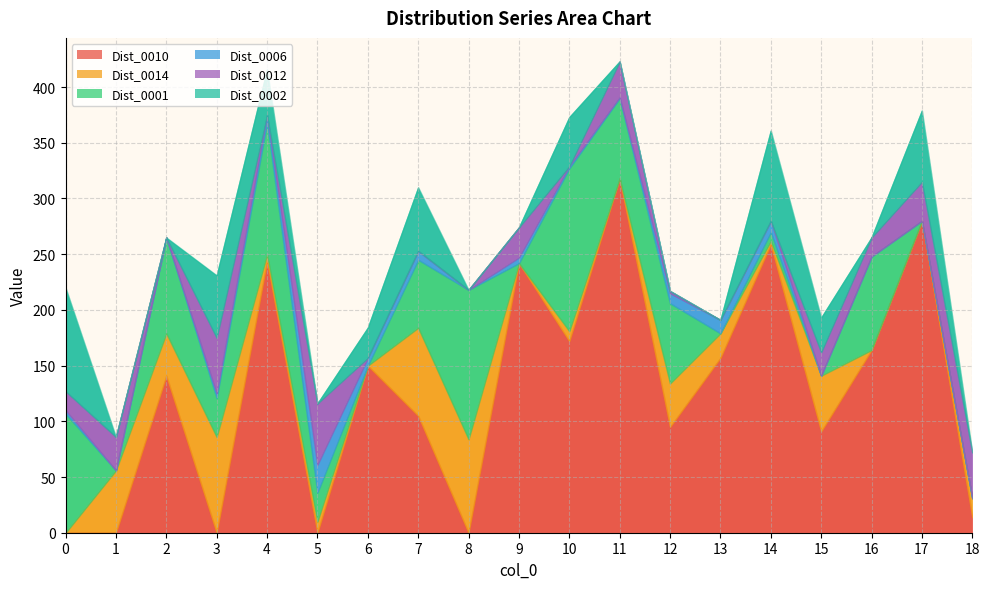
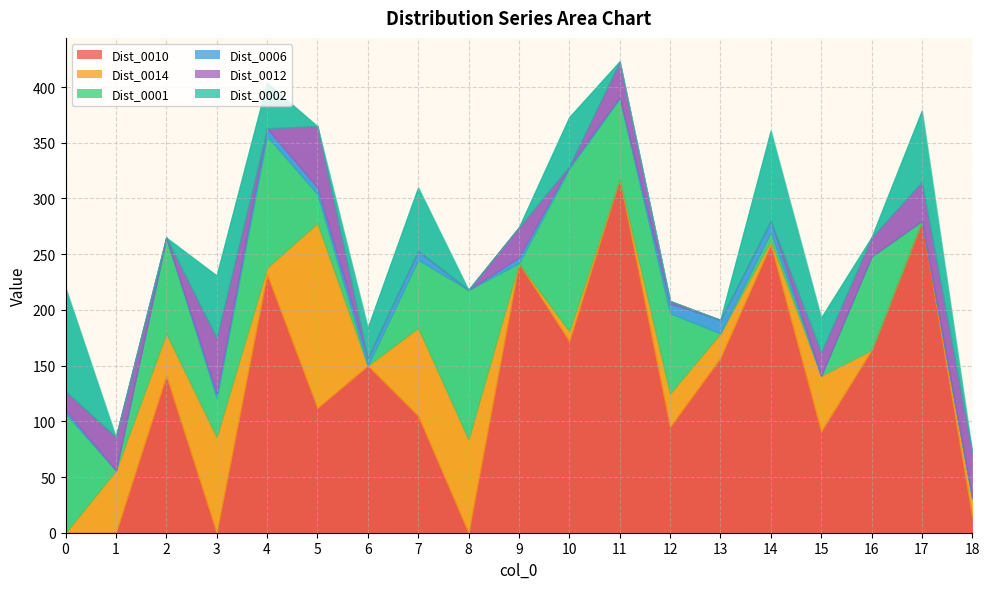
  {
    "Dist_0010": {
      "1": 0,
      "2": 141,
      "3": 0,
-     "4": 244,
-     "5": 0,
+     "4": 232,
+     "5": 112,
      "7": 105,
      "8": 0,
      "10": 172,
      "12": 95,
      "13": 157,
      "14": 259,
      "15": 91,
      "18": 14
    },
    "Dist_0014": {
      "2": 38,
      "3": 86,
      "4": 6,
-     "5": 10,
+     "5": 166,
      "7": 79,
      "8": 84,
      "10": 9,
-     "12": 39,
+     "12": 30,
      "14": 3
    },
    "Dist_0006": {
      "0": 3,
      "3": 4,
-     "5": 25,
+     "5": 6,
      "9": 5
    },
    "Dist_0012": {
      "0": 17,
      "3": 50,
      "15": 21,
      "17": 35
    }
  }
